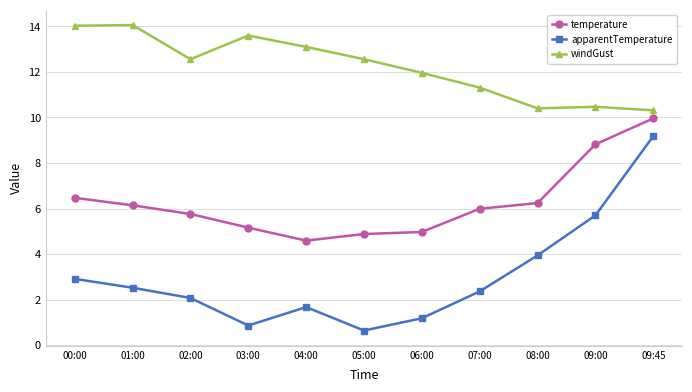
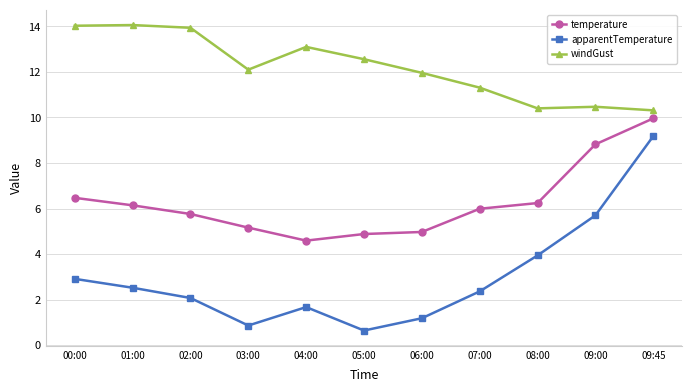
  {
    "temperature": {
      "00:00": 6.5,
      "01:00": 6.1,
      "02:00": 5.8,
      "03:00": 5.2,
      "04:00": 4.6,
      "05:00": 4.9,
      "06:00": 5.0,
      "07:00": 6.0,
      "08:00": 6.2,
      "09:00": 8.8,
      "09:45": 10.0
    },
    "apparentTemperature": {
      "00:00": 2.9,
      "01:00": 2.5,
      "02:00": 2.1,
      "03:00": 0.9,
      "04:00": 1.7,
      "05:00": 0.6,
      "06:00": 1.2,
      "07:00": 2.4,
      "08:00": 3.9,
      "09:00": 5.7,
      "09:45": 9.2
    },
    "windGust": {
      "00:00": 14.0,
      "01:00": 14.1,
-     "02:00": 12.6,
-     "03:00": 13.6,
+     "02:00": 13.9,
+     "03:00": 12.1,
      "04:00": 13.1,
      "05:00": 12.6,
      "06:00": 12.0,
      "07:00": 11.3,
      "08:00": 10.4,
      "09:00": 10.5,
      "09:45": 10.3
    }
  }
